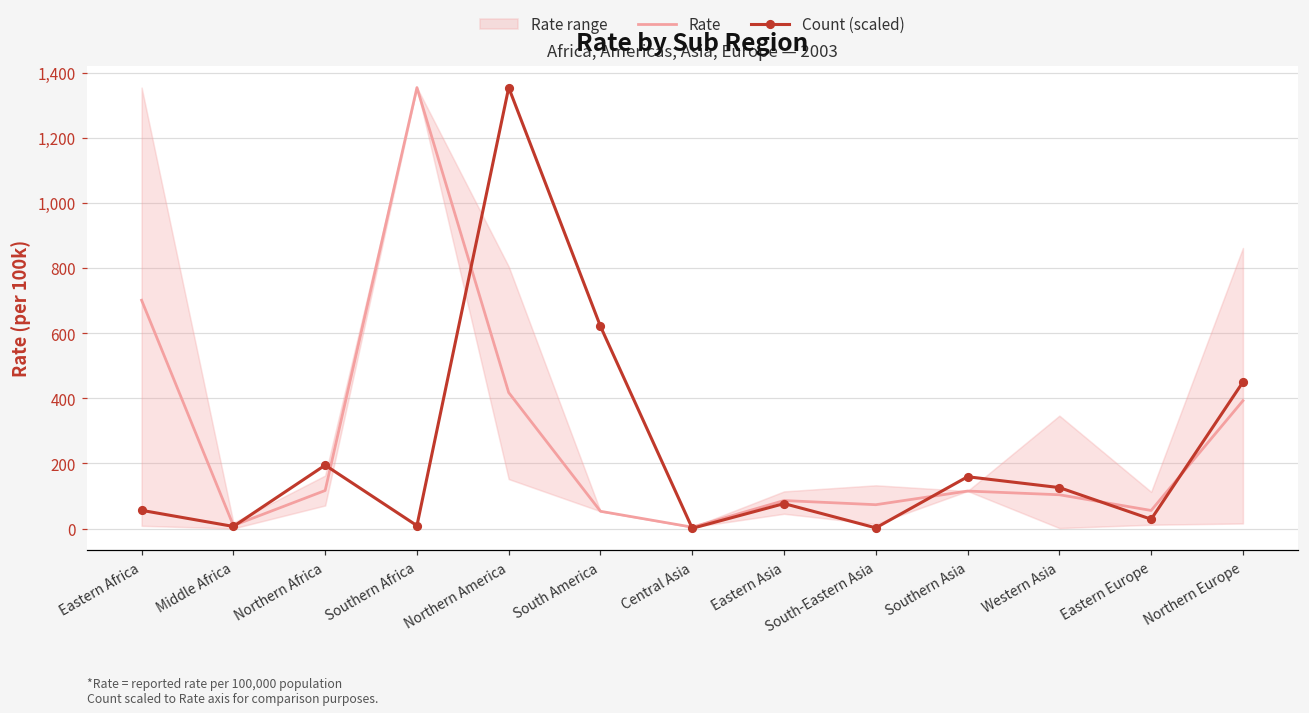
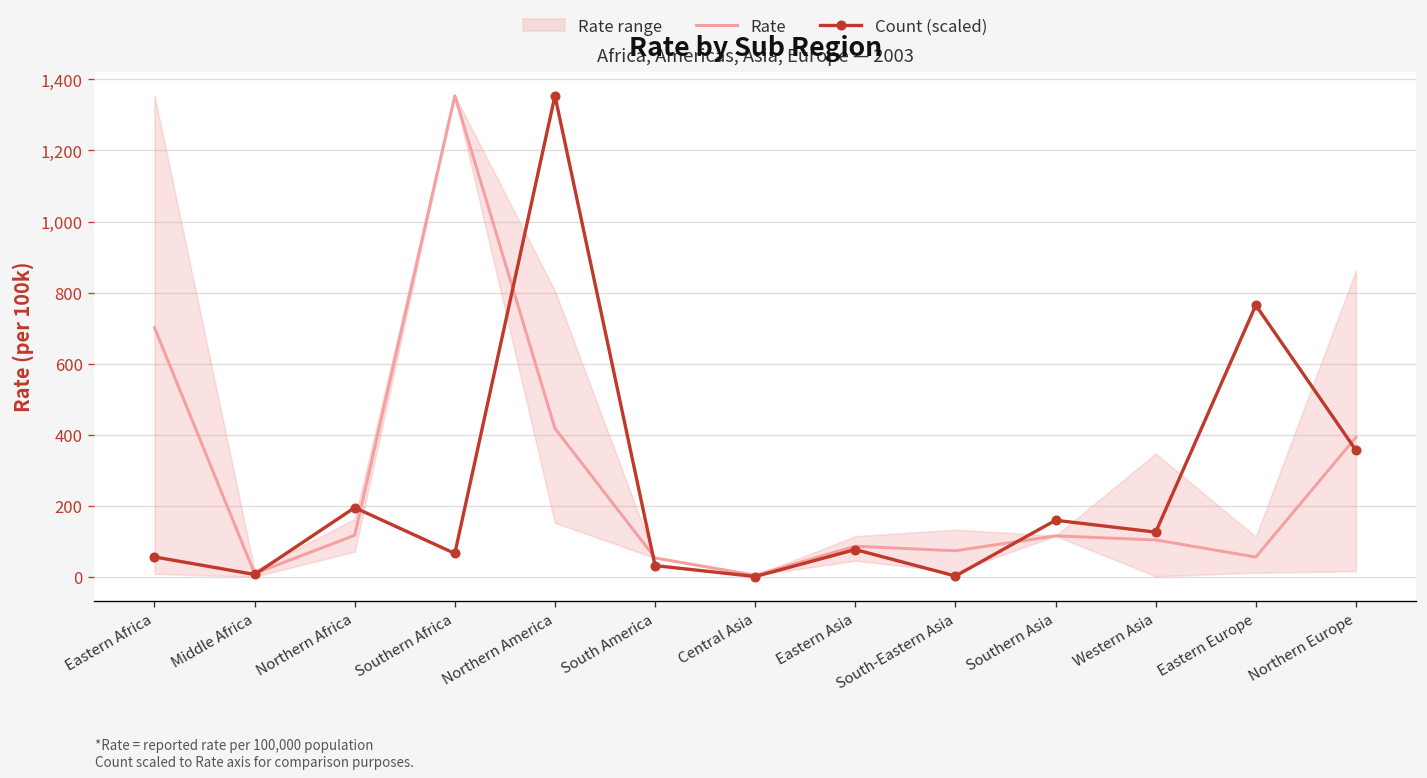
  {
    "Count (scaled)": {
      "Eastern Africa": "60",
      "Northern Africa": "190",
-     "Southern Africa": "10",
+     "Southern Africa": "70",
      "Northern America": "1,350",
-     "South America": "620",
+     "South America": "30",
      "Eastern Asia": "80",
      "South-Eastern Asia": "0",
      "Southern Asia": "160",
      "Western Asia": "130",
-     "Eastern Europe": "30",
-     "Northern Europe": "450"
+     "Eastern Europe": "760",
+     "Northern Europe": "360"
    }
  }
